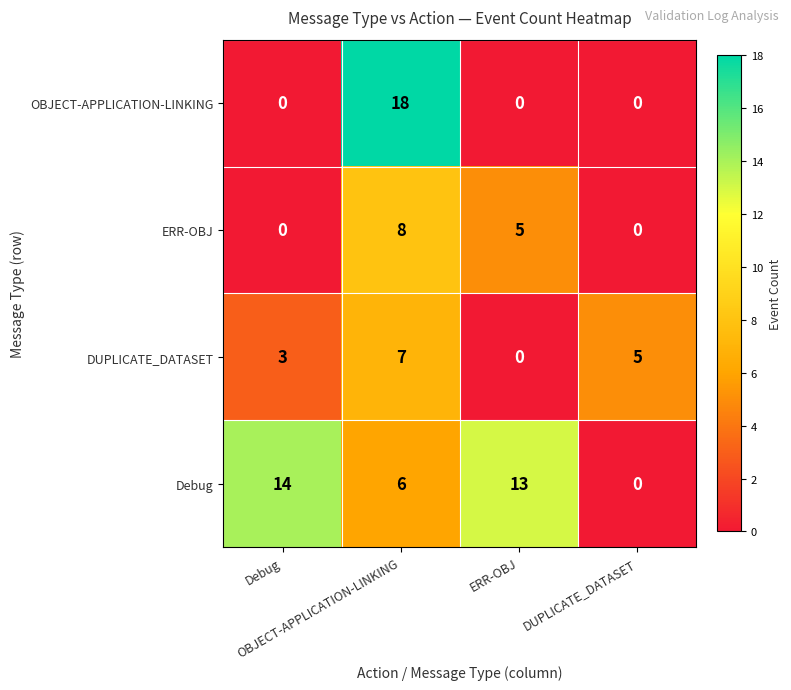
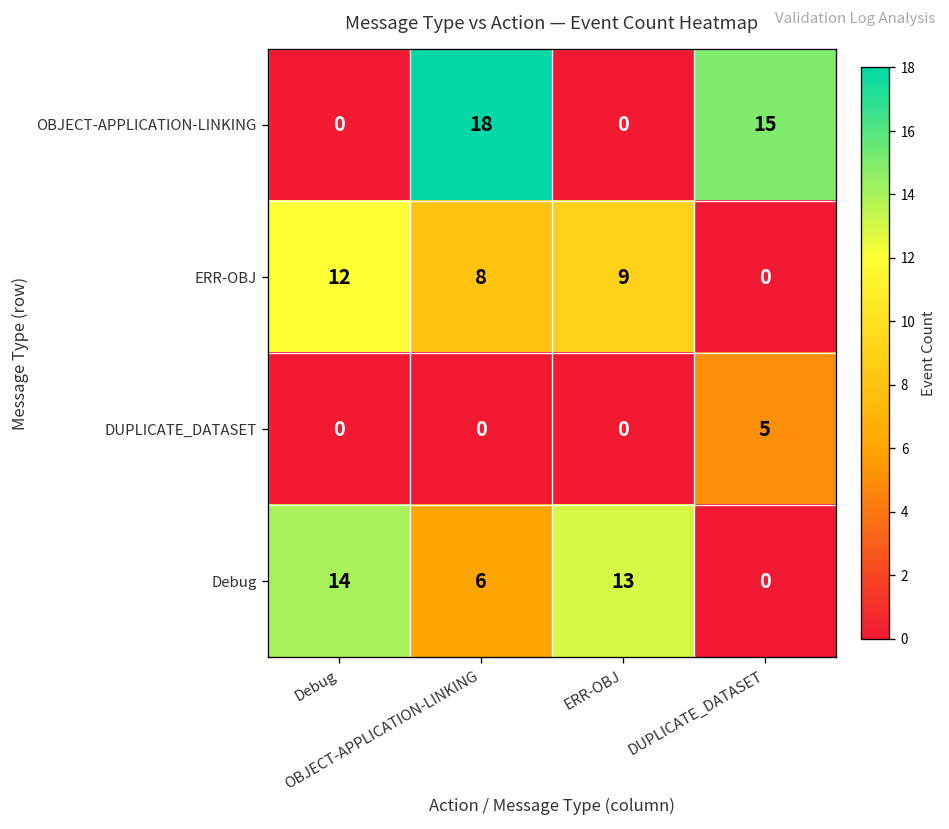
  {
    "OBJECT-APPLICATION-LINKING": {
      "Debug": 0,
      "OBJECT-APPLICATION-LINKING": 18,
      "ERR-OBJ": 0,
-     "DUPLICATE_DATASET": 0
+     "DUPLICATE_DATASET": 15
    },
    "ERR-OBJ": {
-     "Debug": 0,
+     "Debug": 12,
      "OBJECT-APPLICATION-LINKING": 8,
-     "ERR-OBJ": 5,
+     "ERR-OBJ": 9,
      "DUPLICATE_DATASET": 0
    },
    "DUPLICATE_DATASET": {
-     "Debug": 3,
-     "OBJECT-APPLICATION-LINKING": 7,
+     "Debug": 0,
+     "OBJECT-APPLICATION-LINKING": 0,
      "ERR-OBJ": 0,
      "DUPLICATE_DATASET": 5
    },
    "Debug": {
      "Debug": 14,
      "OBJECT-APPLICATION-LINKING": 6,
      "ERR-OBJ": 13,
      "DUPLICATE_DATASET": 0
    }
  }
